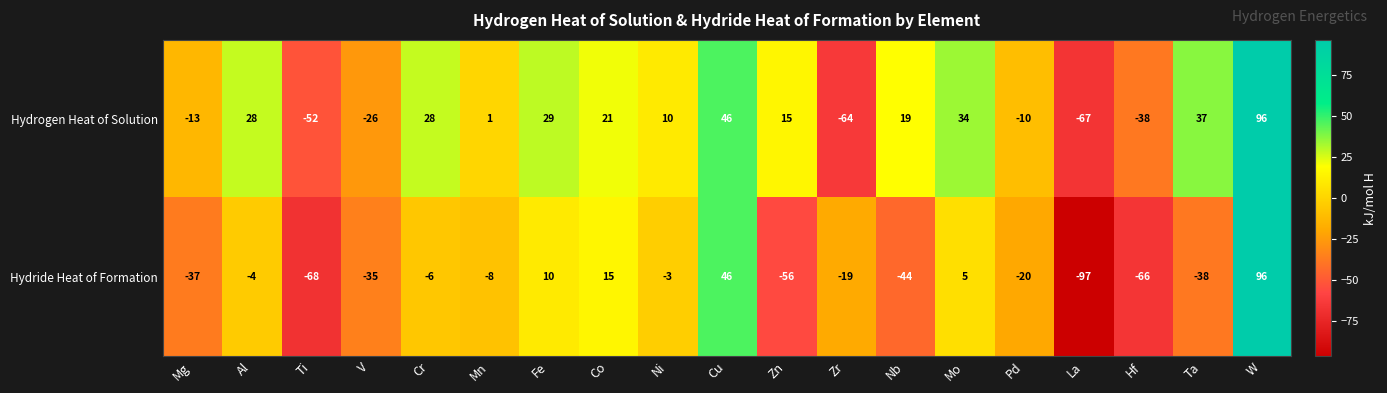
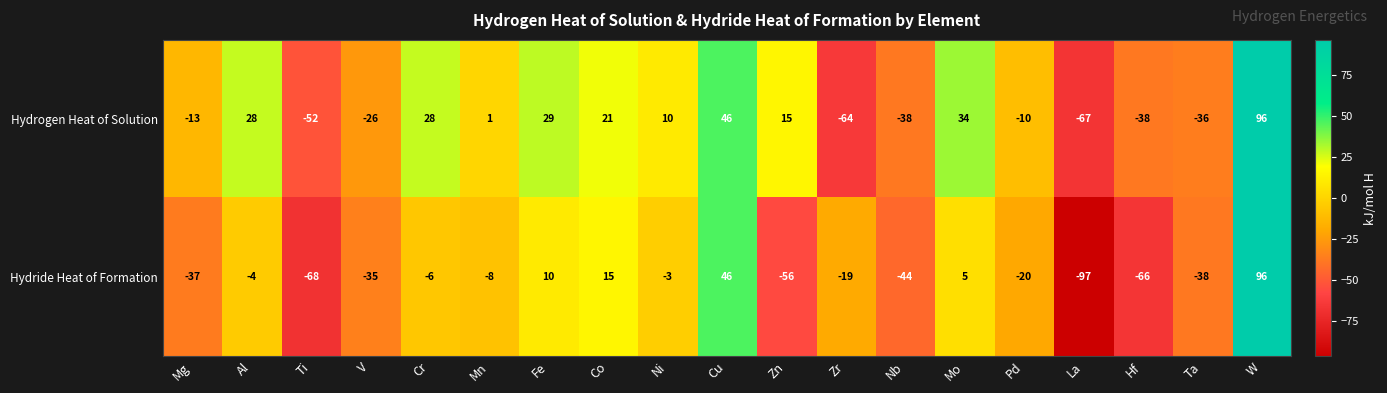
  {
    "Hydrogen Heat of Solution": {
      "Mg": -13,
      "Al": 28,
      "Ti": -52,
      "V": -26,
      "Cr": 28,
      "Mn": 1,
      "Fe": 29,
      "Co": 21,
      "Ni": 10,
      "Cu": 46,
      "Zn": 15,
      "Zr": -64,
-     "Nb": 19,
+     "Nb": -38,
      "Mo": 34,
      "Pd": -10,
      "La": -67,
      "Hf": -38,
-     "Ta": 37,
+     "Ta": -36,
      "W": 96
    },
    "Hydride Heat of Formation": {
      "Mg": -37,
      "Al": -4,
      "Ti": -68,
      "V": -35,
      "Cr": -6,
      "Mn": -8,
      "Fe": 10,
      "Co": 15,
      "Ni": -3,
      "Cu": 46,
      "Zn": -56,
      "Zr": -19,
      "Nb": -44,
      "Mo": 5,
      "Pd": -20,
      "La": -97,
      "Hf": -66,
      "Ta": -38,
      "W": 96
    }
  }
